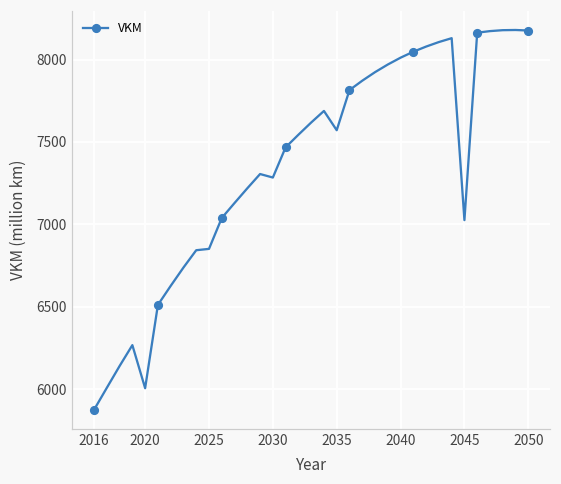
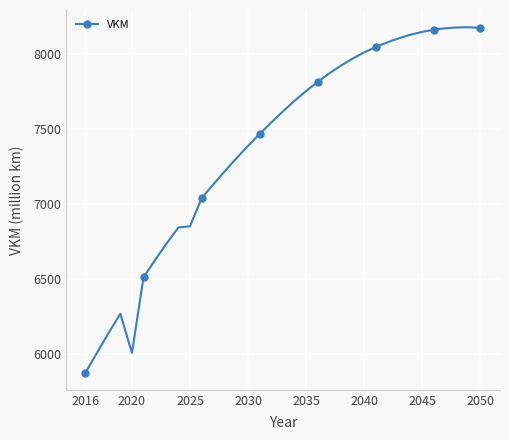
  {
    "2016": 5870,
    "2020": 6010,
    "2025": 6850,
-   "2030": 7280,
-   "2035": 7570,
+   "2030": 7390,
+   "2035": 7750,
    "2040": 8010,
-   "2045": 7030,
+   "2045": 8150,
    "2050": 8180
  }
